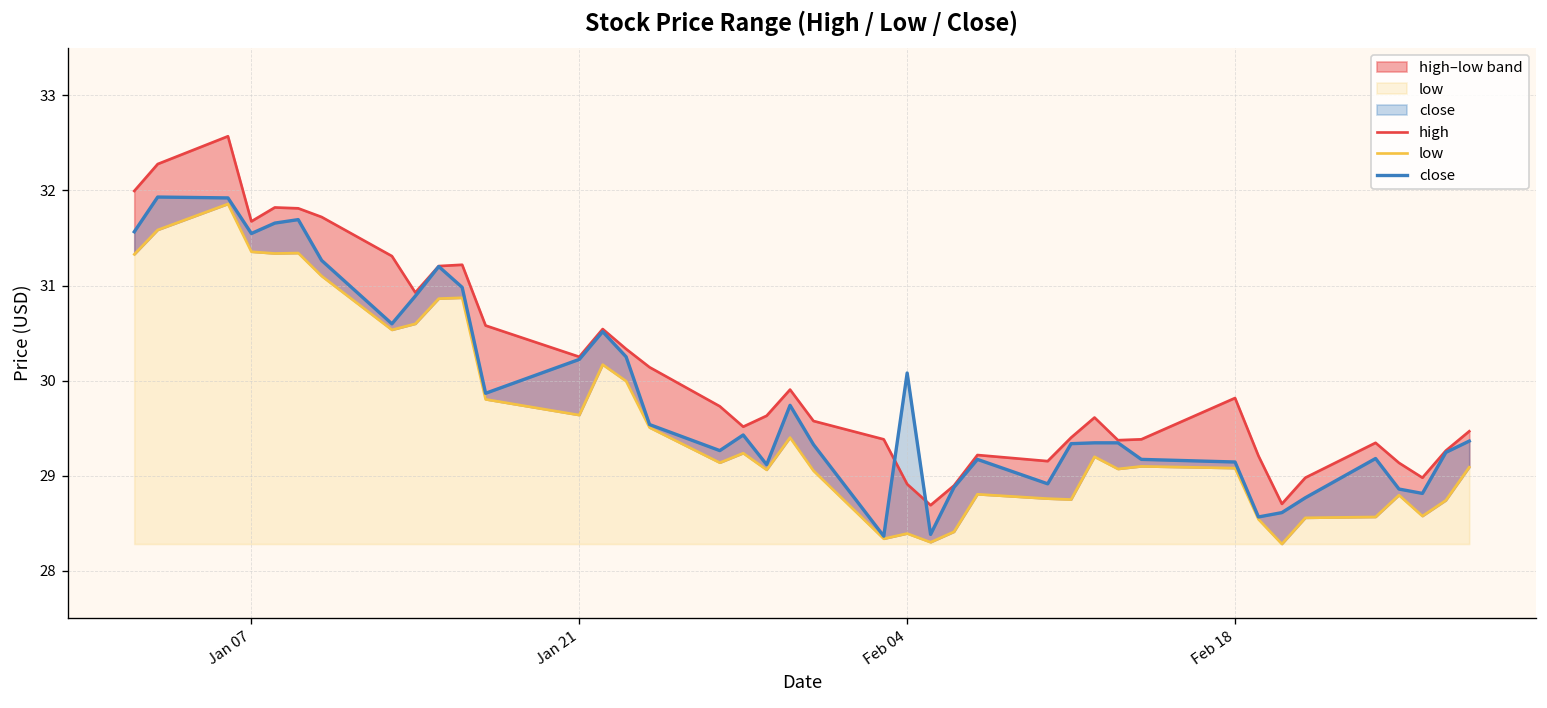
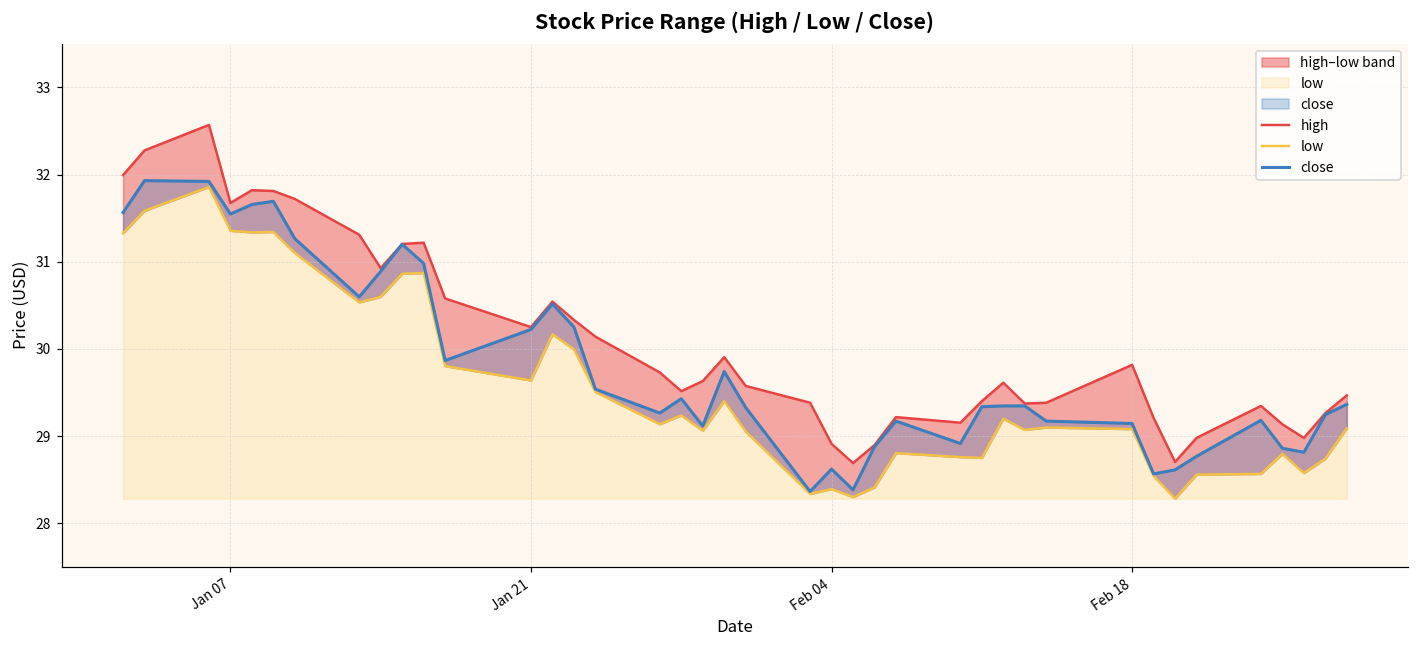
  {
    "high–low band": {
      "Jan 07": 31.7,
      "Feb 04": 28.9,
      "Feb 18": 29.8
    },
    "low": {
      "Jan 07": 31.4,
      "Jan 21": 29.6,
      "Feb 04": 28.4,
      "Feb 18": 29.1
    },
    "close": {
      "Jan 07": 31.5,
-     "Feb 04": 30.1,
+     "Feb 04": 28.6,
      "Feb 18": 29.1
    }
  }
